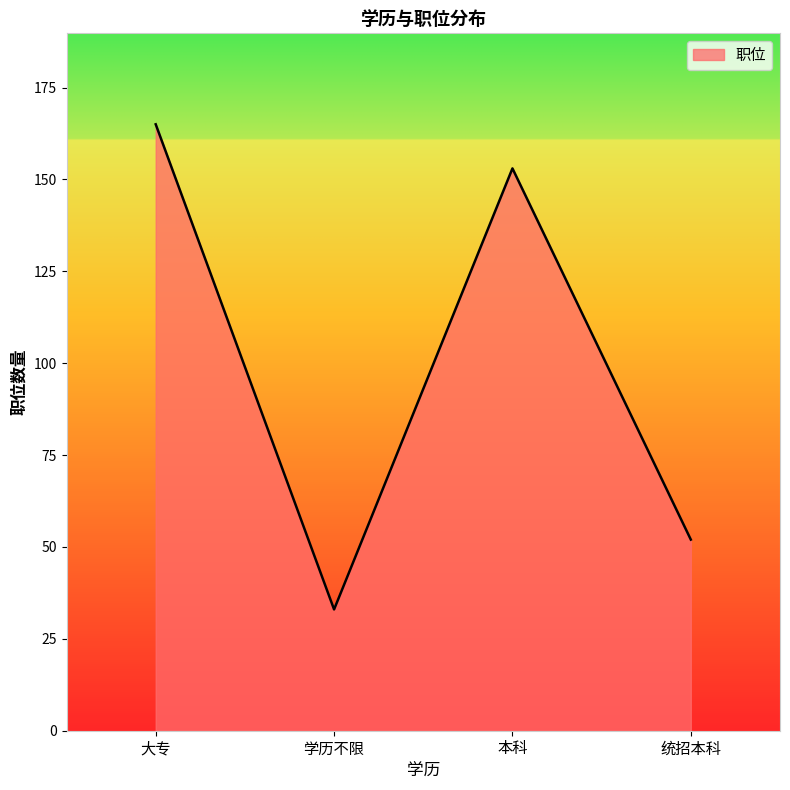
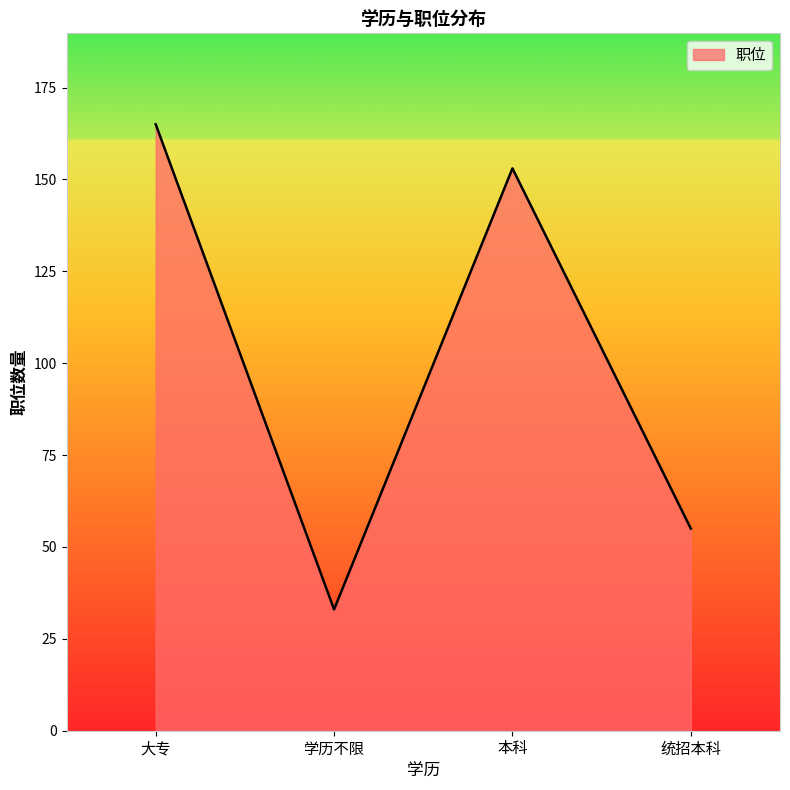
  {
    "大专": 165,
    "学历不限": 33,
    "本科": 153,
-   "统招本科": 52
+   "统招本科": 55
  }
